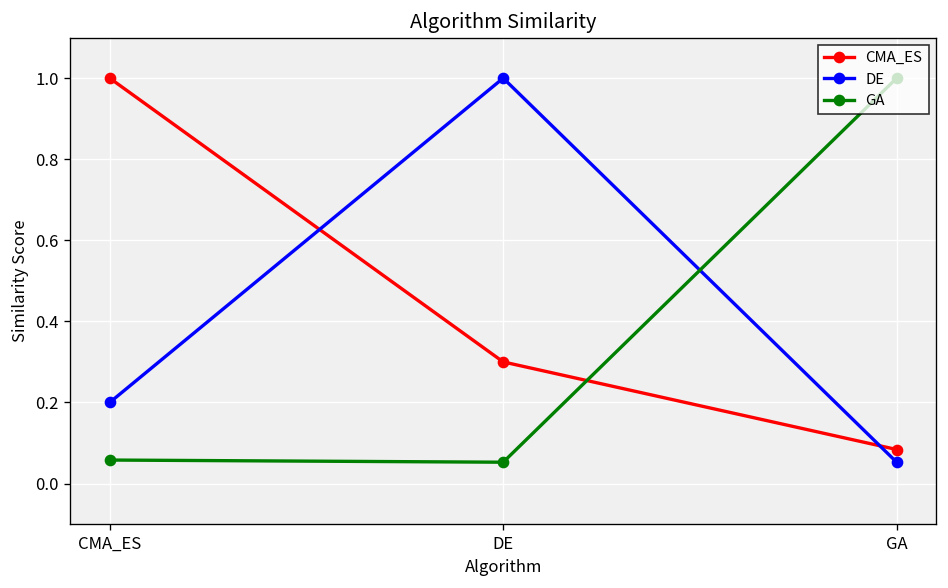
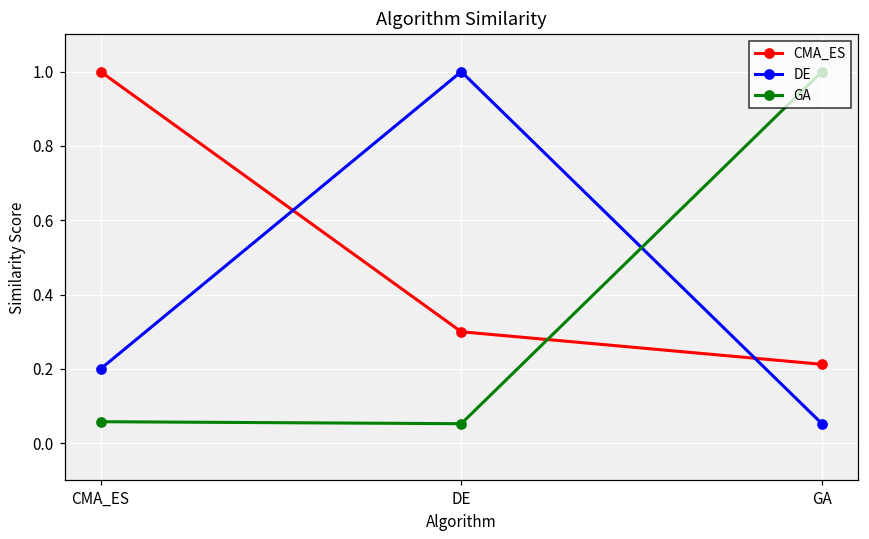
  {
    "CMA_ES": {
      "CMA_ES": 1.00,
      "DE": 0.30,
-     "GA": 0.08
+     "GA": 0.21
    },
    "DE": {
      "CMA_ES": 0.20,
      "DE": 1.00,
      "GA": 0.05
    },
    "GA": {
      "CMA_ES": 0.06,
      "DE": 0.05
    }
  }
